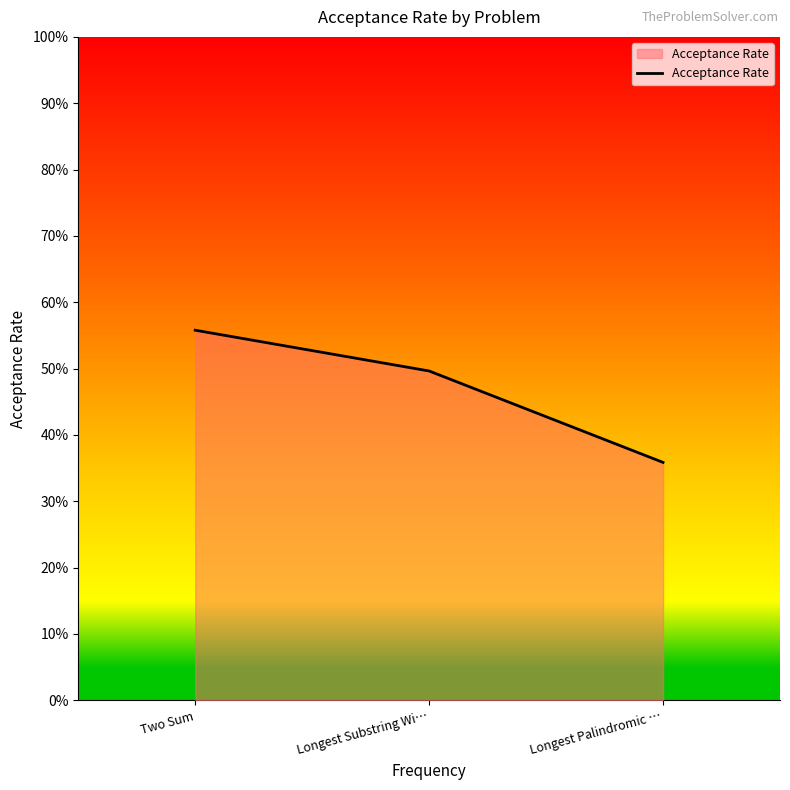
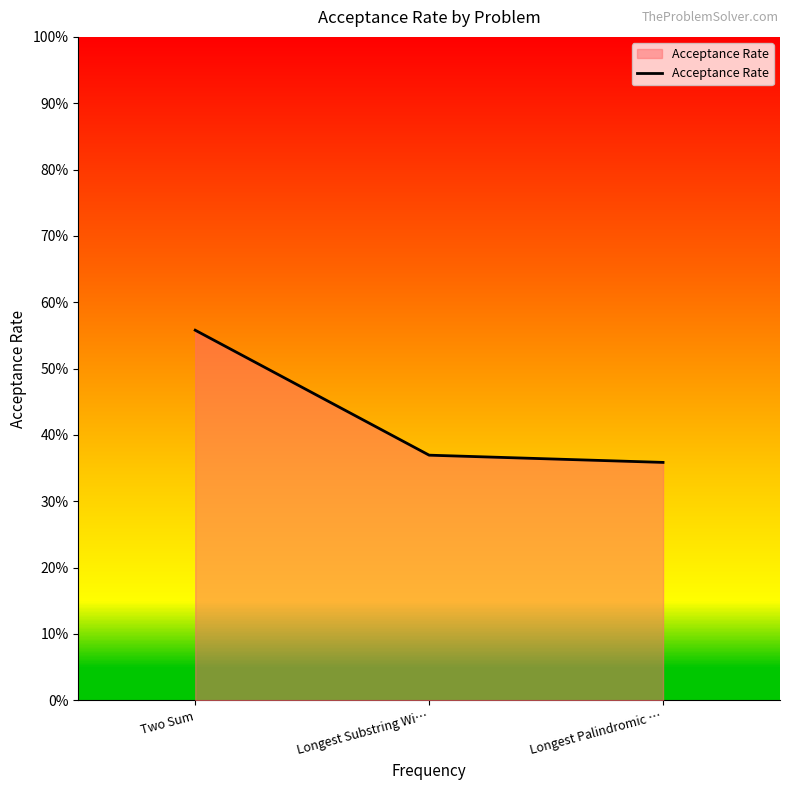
  {
    "Two Sum": "56%",
-   "Longest Substring Wi…": "50%",
+   "Longest Substring Wi…": "37%",
    "Longest Palindromic …": "36%"
  }
